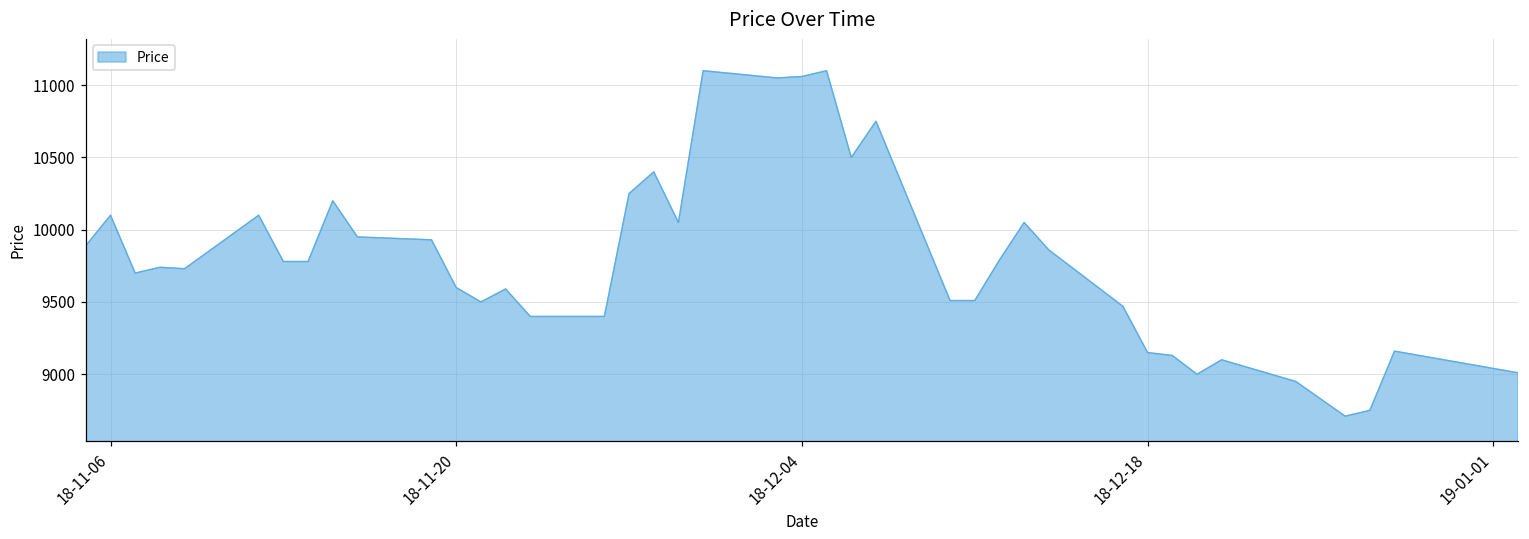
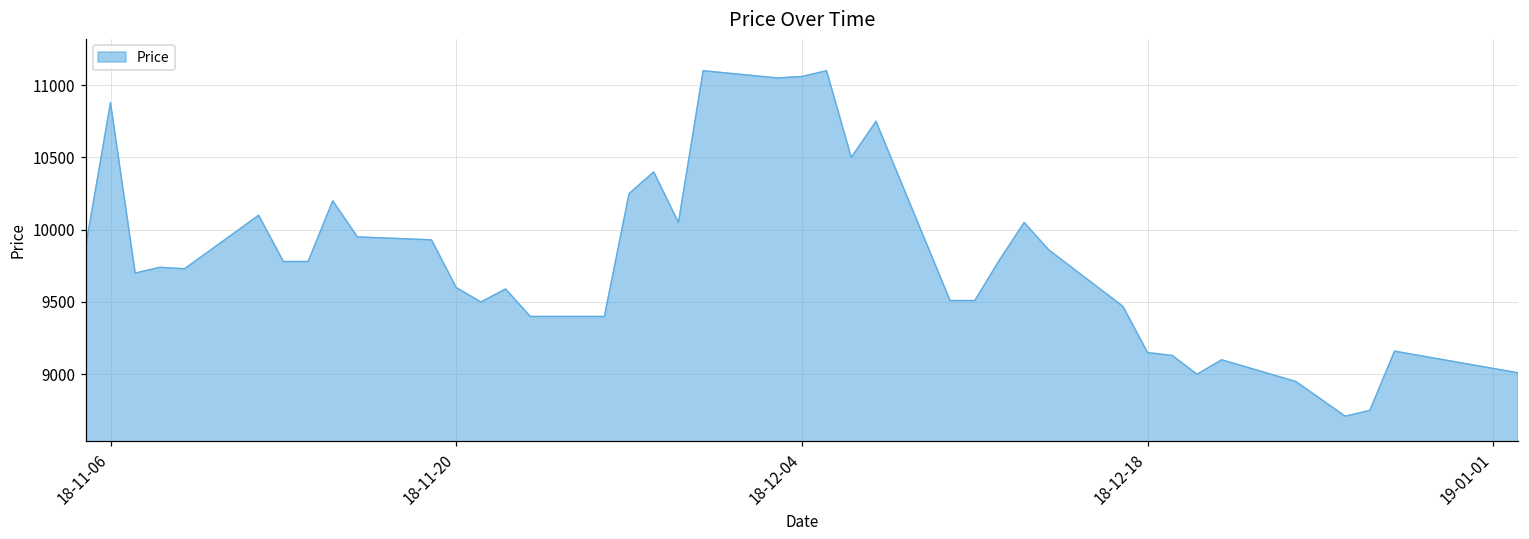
  {
-   "18-11-06": 10100,
+   "18-11-06": 10880,
    "18-11-20": 9600,
    "18-12-04": 11060,
    "18-12-18": 9150
  }
